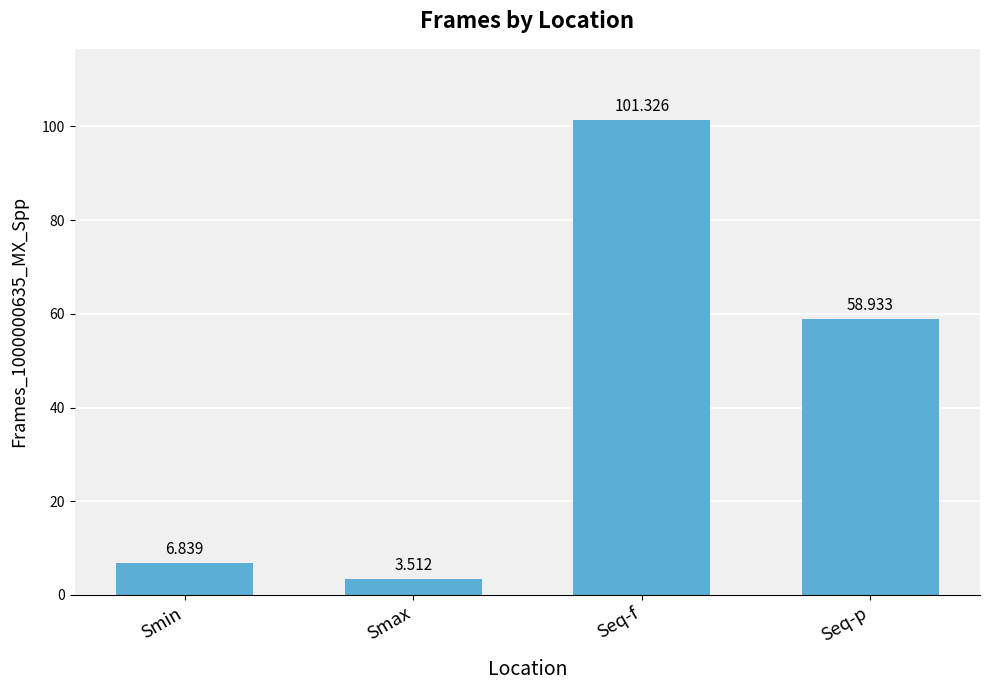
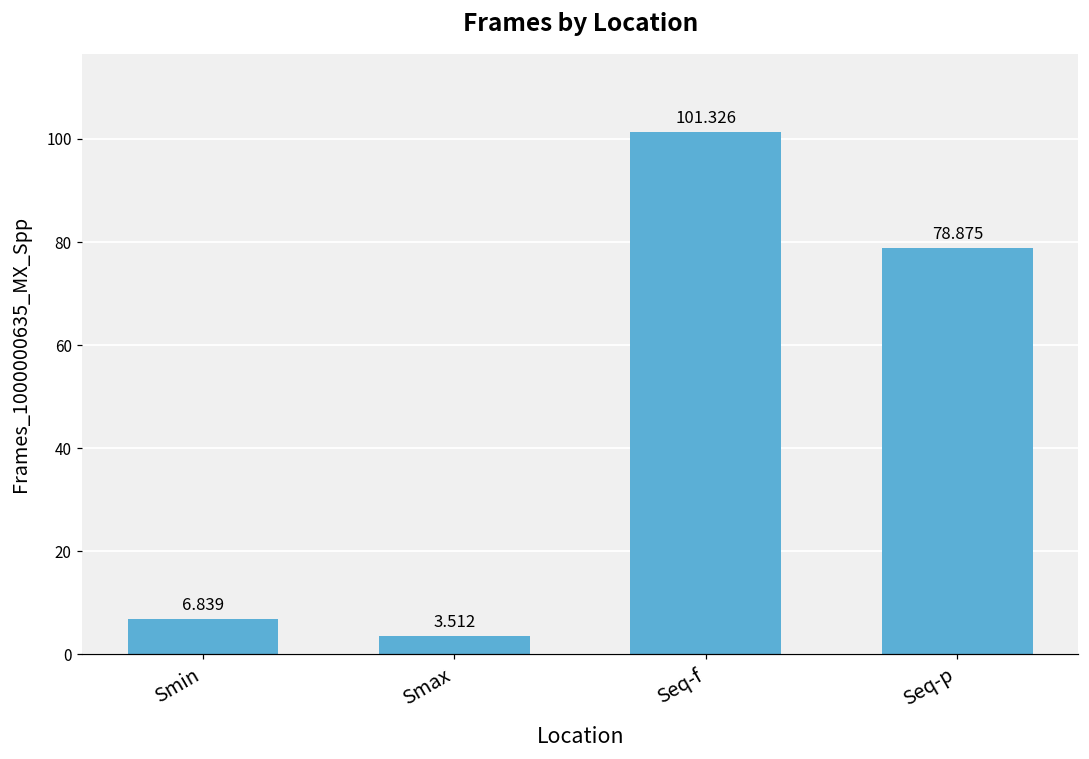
  {
    "Smin": 6.839,
    "Smax": 3.512,
    "Seq-f": 101.326,
-   "Seq-p": 58.933
+   "Seq-p": 78.875
  }
